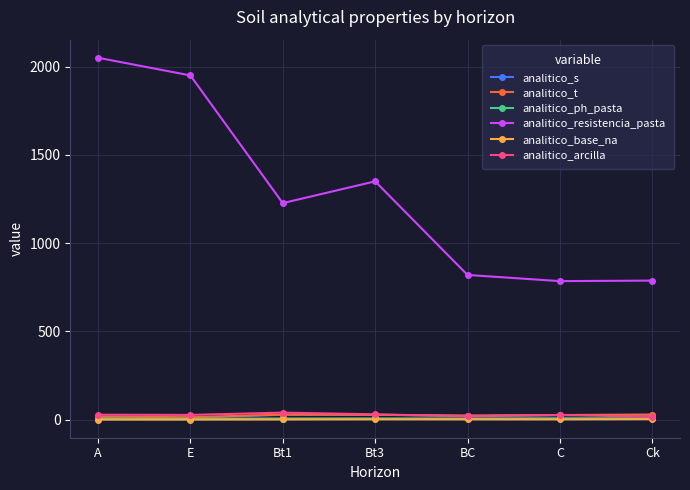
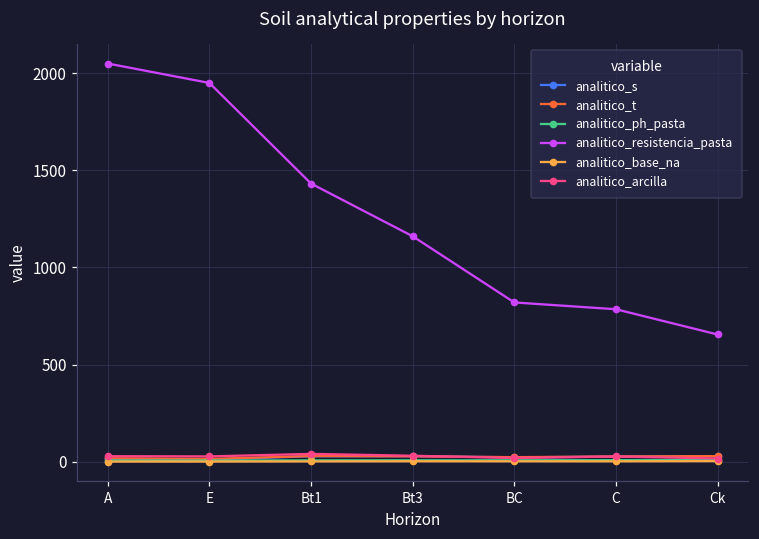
  {
    "analitico_resistencia_pasta": {
      "A": 2050,
      "E": 1950,
-     "Bt1": 1230,
-     "Bt3": 1350,
+     "Bt1": 1430,
+     "Bt3": 1160,
      "BC": 820,
      "C": 790,
-     "Ck": 790
+     "Ck": 660
    }
  }
